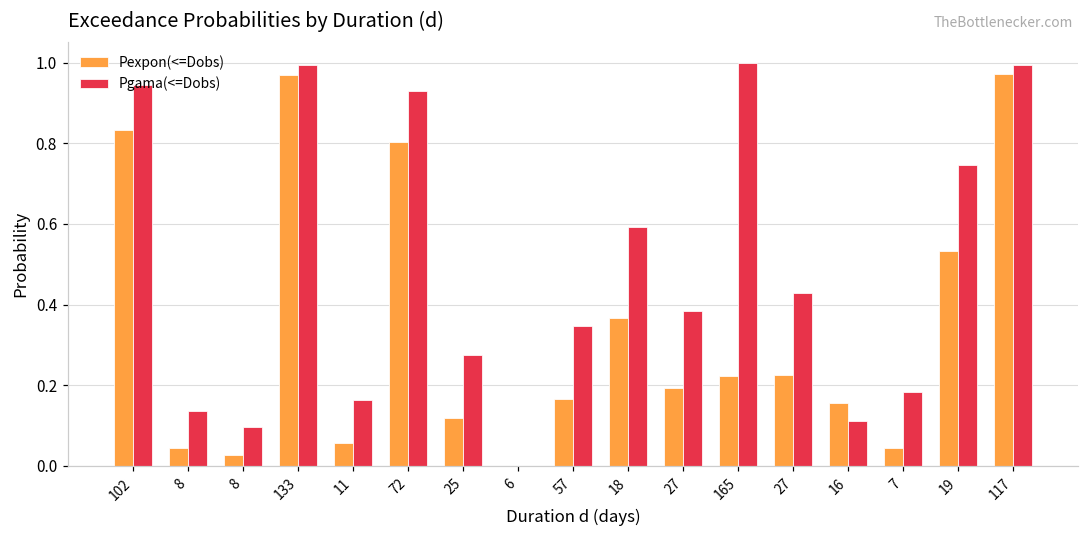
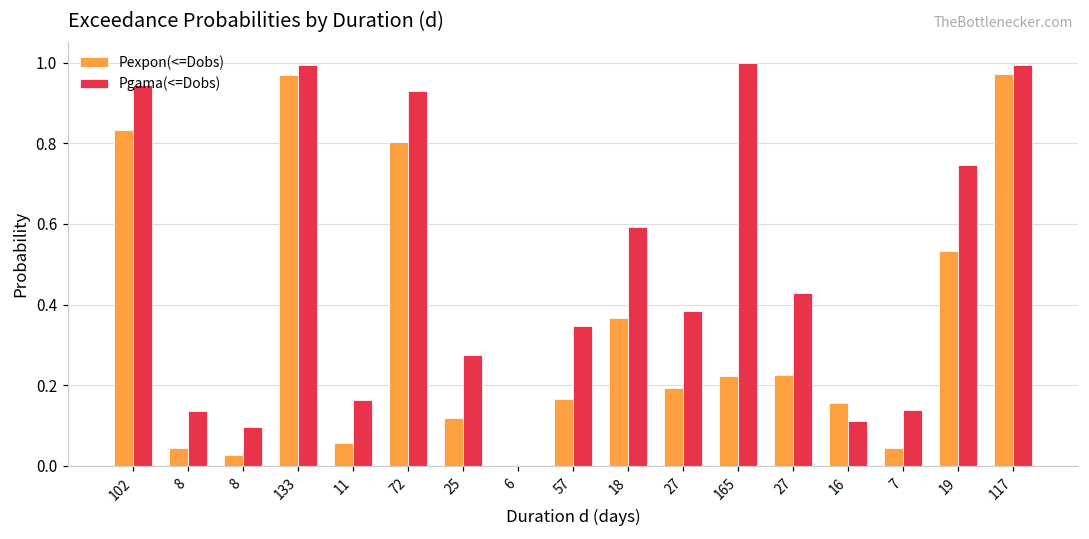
  {
    "Pexpon(<=Dobs)": {
      "102": 0.83,
      "133": 0.97,
      "11": 0.06,
      "72": 0.80,
      "25": 0.12,
      "6": 0.00,
      "57": 0.17,
      "18": 0.37,
      "165": 0.22,
      "16": 0.16,
      "7": 0.05,
      "19": 0.53,
      "117": 0.97
    },
    "Pgama(<=Dobs)": {
      "102": 0.94,
      "133": 0.99,
      "11": 0.16,
      "72": 0.93,
      "25": 0.27,
      "57": 0.35,
      "18": 0.59,
      "165": 1.00,
      "16": 0.11,
-     "7": 0.18,
+     "7": 0.14,
      "19": 0.75,
      "117": 1.00
    }
  }
